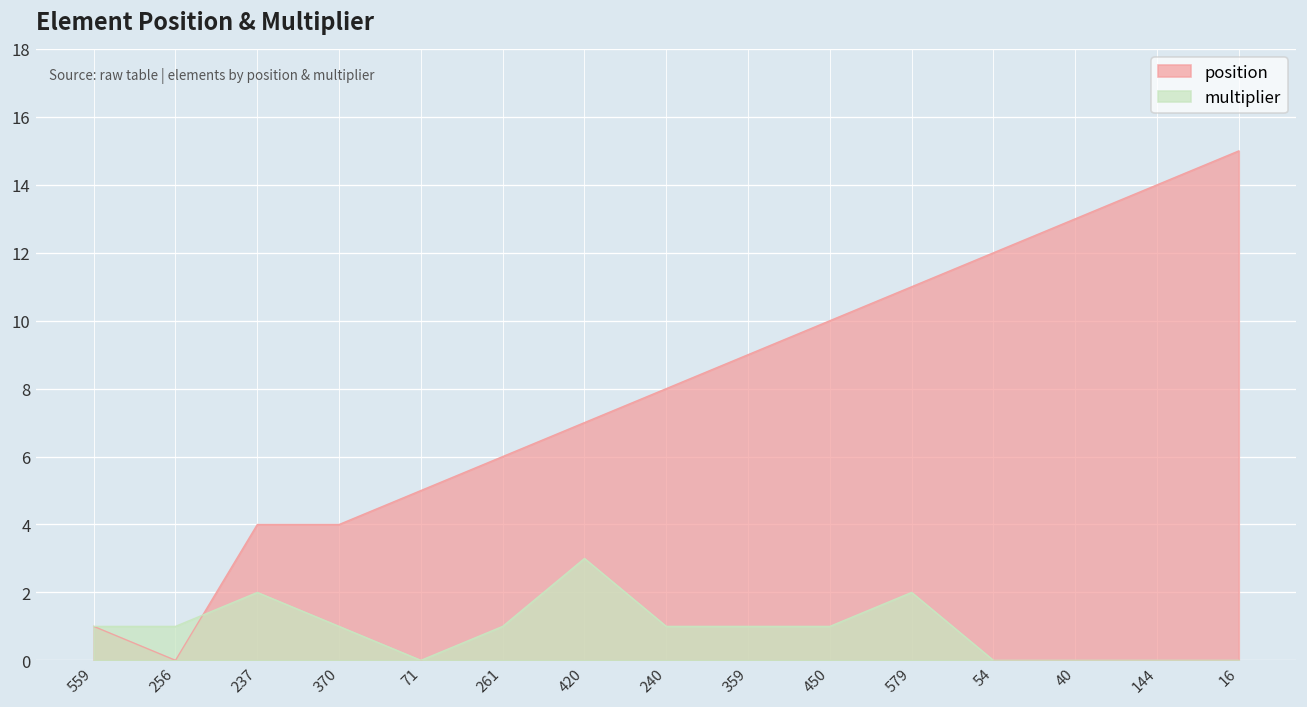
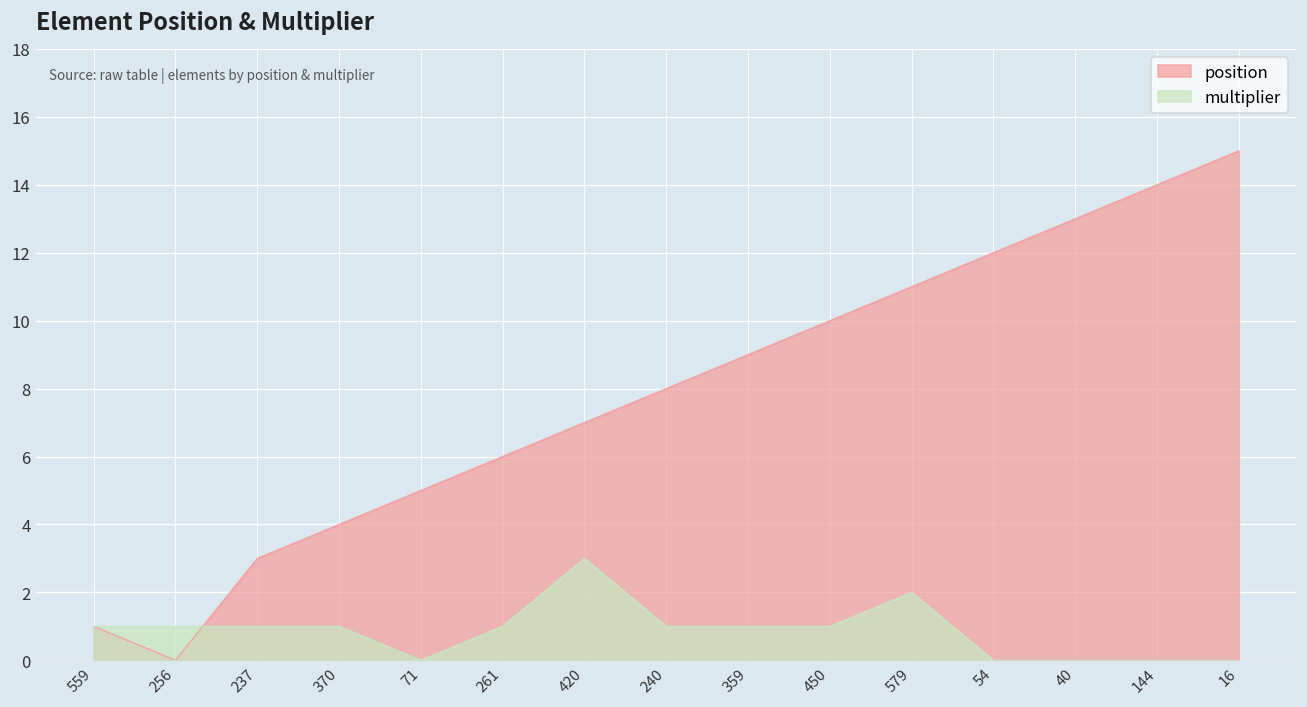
  {
    "position": {
      "256": 0,
-     "237": 4,
+     "237": 3,
      "370": 4,
      "71": 5,
      "261": 6,
      "420": 7,
      "240": 8,
      "359": 9,
      "450": 10,
      "579": 11,
      "54": 12,
      "40": 13,
      "144": 14,
      "16": 15
    },
    "multiplier": {
      "256": 1,
-     "237": 2,
+     "237": 1,
      "370": 1,
      "71": 0,
      "261": 1,
      "420": 3,
      "240": 1,
      "359": 1,
      "450": 1,
      "579": 2,
      "54": 0,
      "40": 0,
      "144": 0,
      "16": 0
    }
  }
